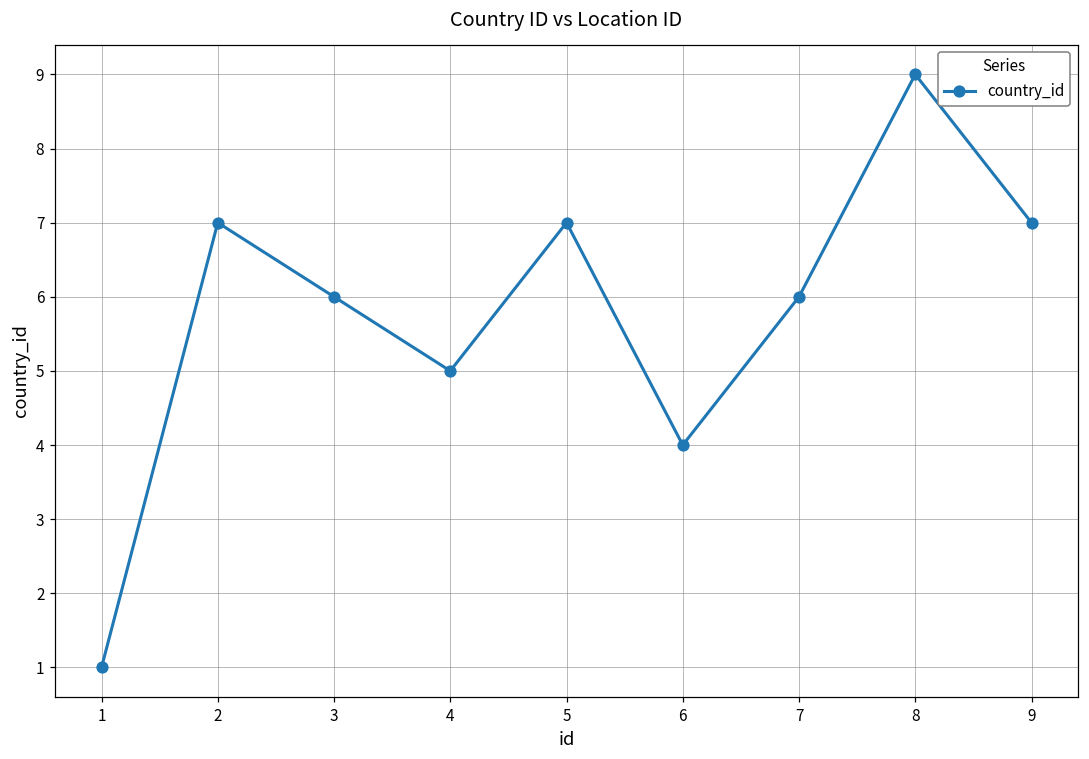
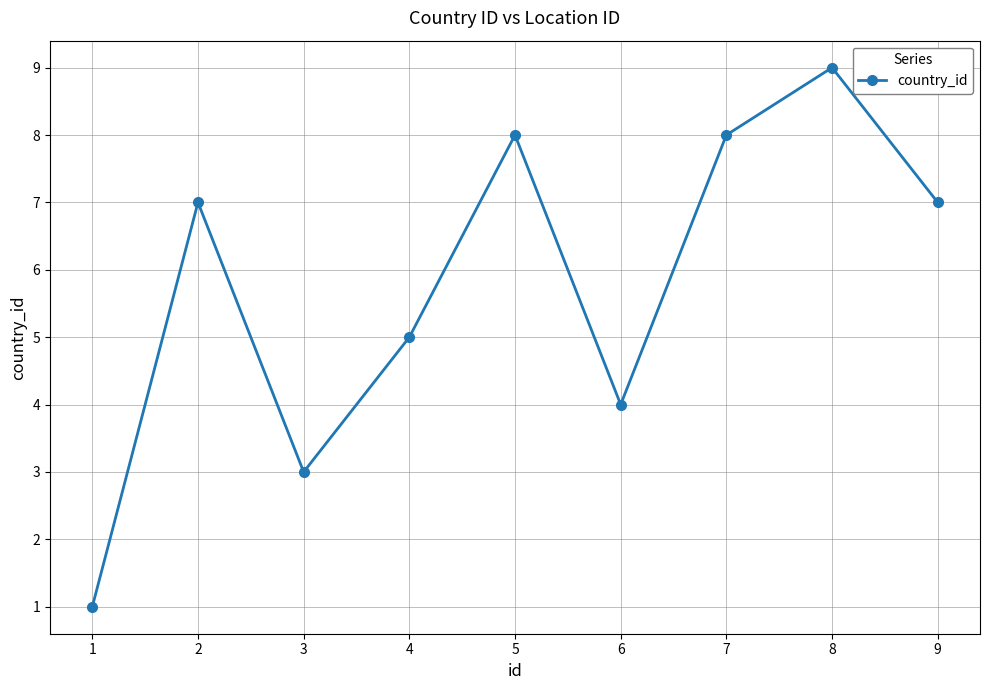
  {
    "1": 1,
    "2": 7,
-   "3": 6,
+   "3": 3,
    "4": 5,
-   "5": 7,
+   "5": 8,
    "6": 4,
-   "7": 6,
+   "7": 8,
    "8": 9,
    "9": 7
  }
